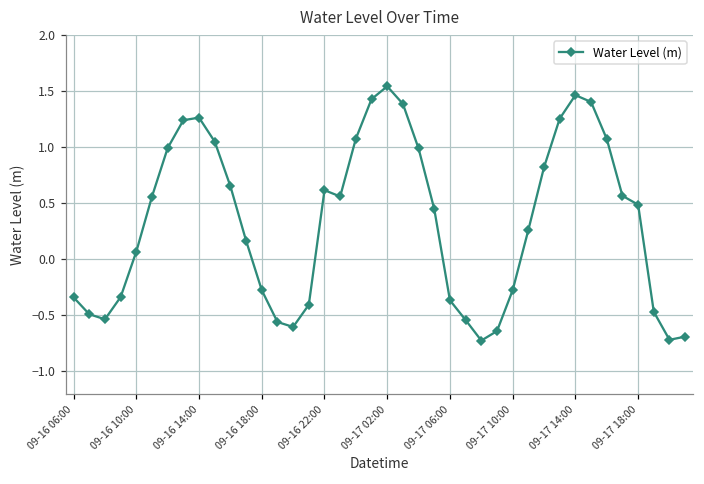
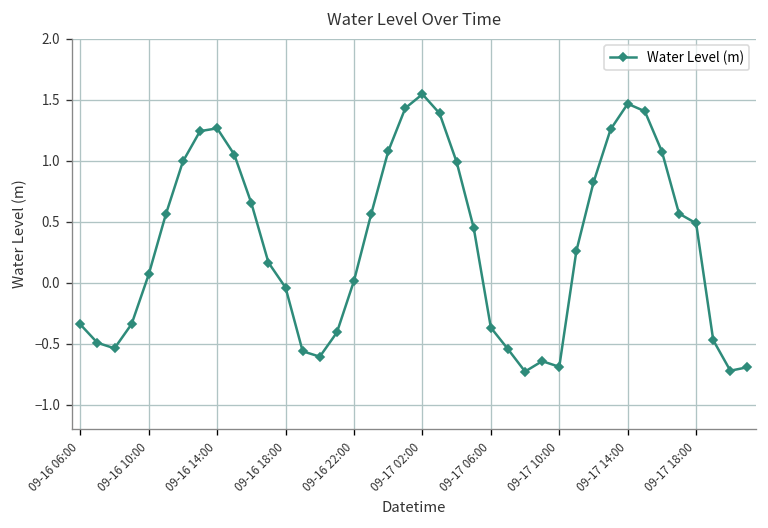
  {
    "09-16 06:00": -0.34,
    "09-16 10:00": 0.07,
    "09-16 14:00": 1.26,
-   "09-16 18:00": -0.28,
-   "09-16 22:00": 0.62,
+   "09-16 18:00": -0.04,
+   "09-16 22:00": 0.02,
    "09-17 02:00": 1.54,
    "09-17 06:00": -0.37,
-   "09-17 10:00": -0.28,
+   "09-17 10:00": -0.69,
    "09-17 14:00": 1.47,
    "09-17 18:00": 0.49
  }
